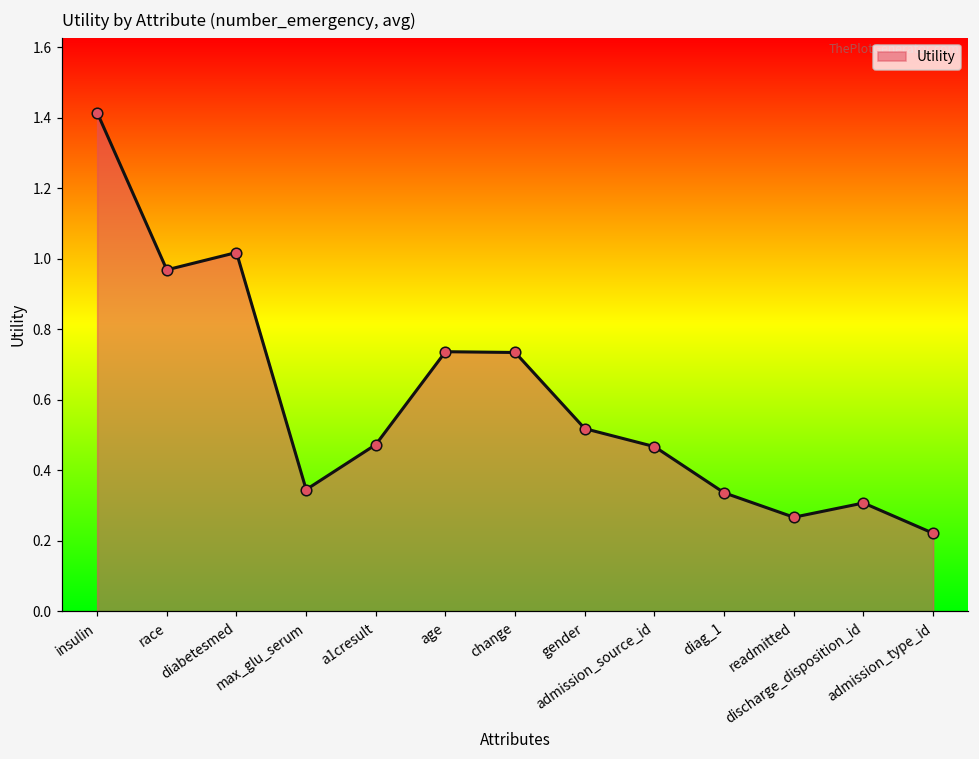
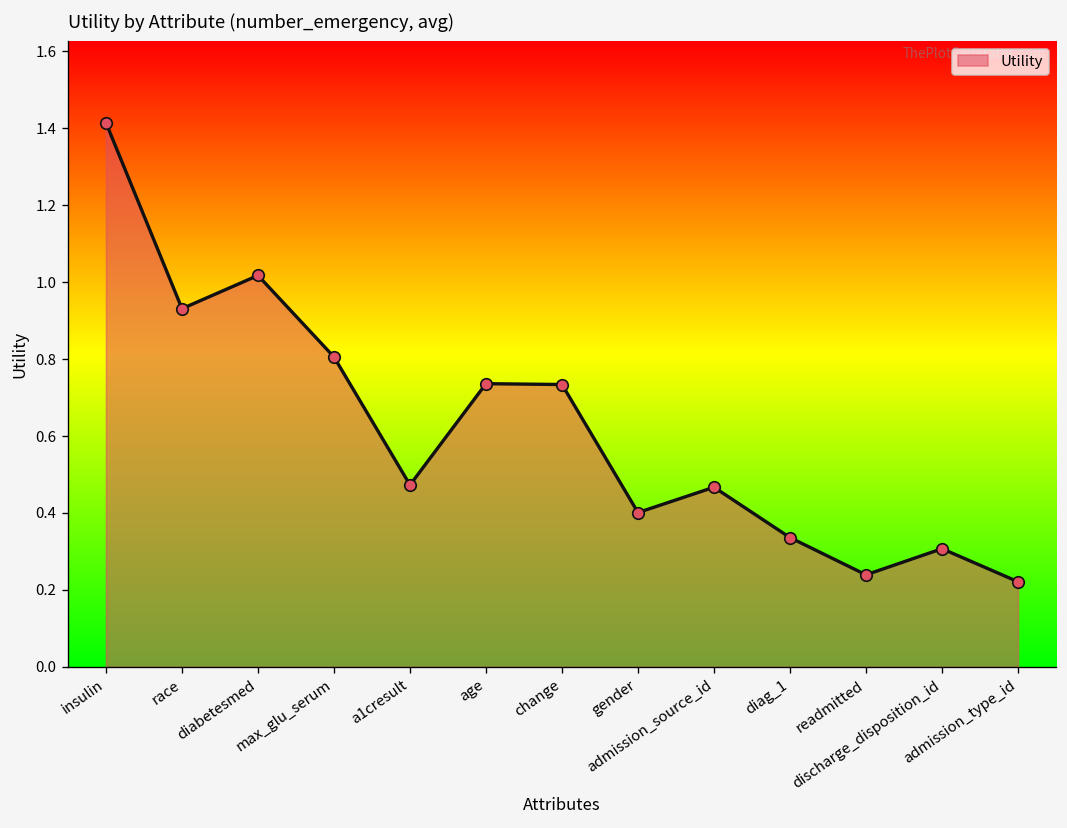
  {
    "insulin": 1.41,
-   "race": 0.97,
+   "race": 0.93,
    "diabetesmed": 1.02,
-   "max_glu_serum": 0.34,
+   "max_glu_serum": 0.81,
    "a1cresult": 0.47,
    "age": 0.74,
    "change": 0.73,
-   "gender": 0.52,
+   "gender": 0.40,
    "admission_source_id": 0.47,
    "diag_1": 0.34,
-   "readmitted": 0.27,
+   "readmitted": 0.24,
    "discharge_disposition_id": 0.31,
    "admission_type_id": 0.22
  }
